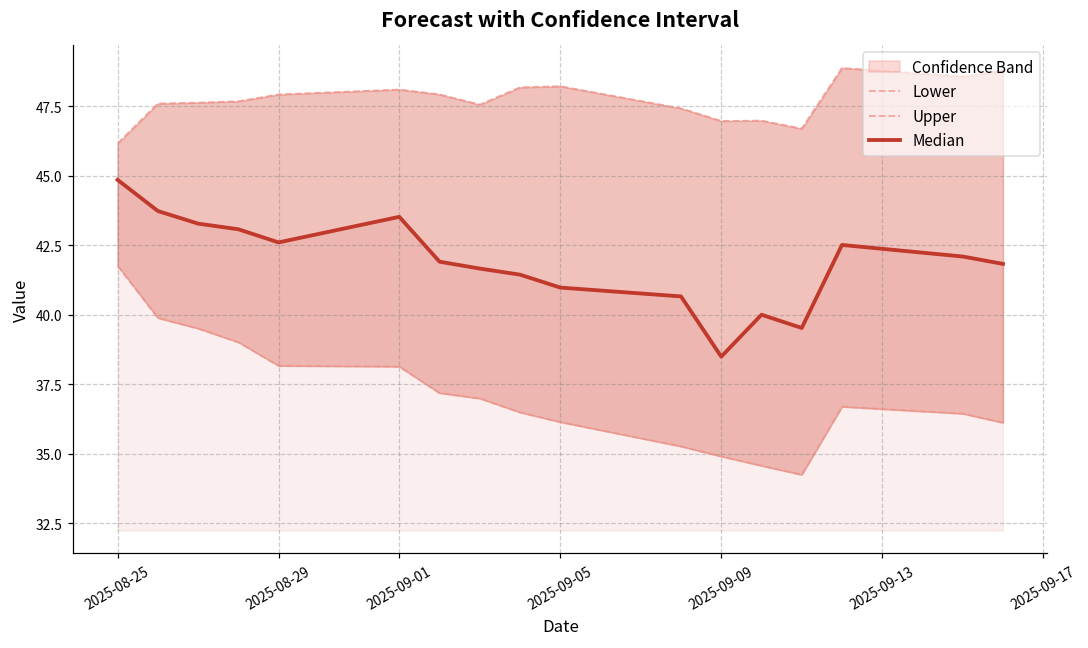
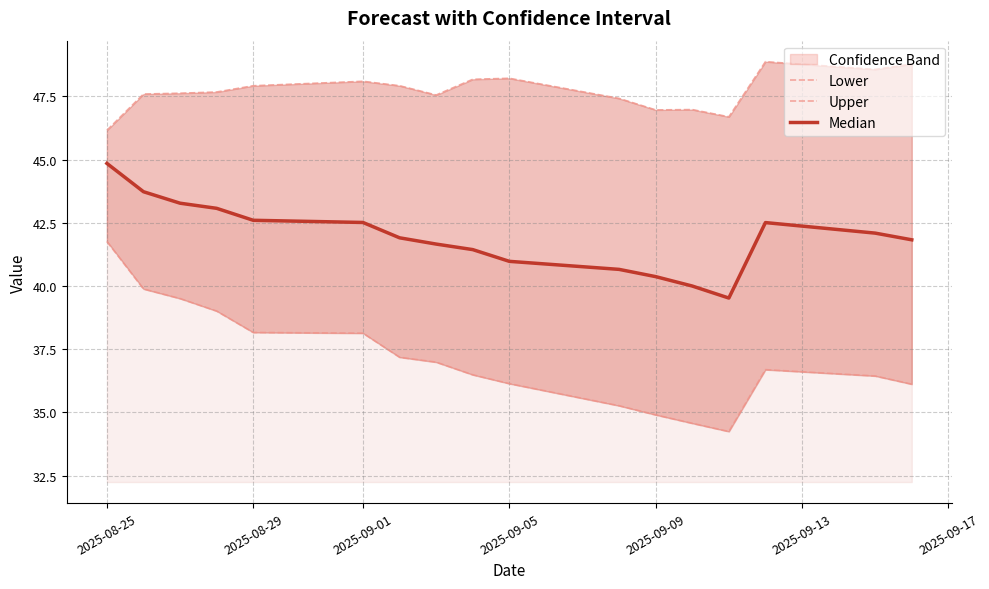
  {
    "Median": {
      "2025-08-25": 44.8,
      "2025-08-29": 42.6,
-     "2025-09-01": 43.5,
+     "2025-09-01": 42.5,
      "2025-09-05": 41.0,
-     "2025-09-09": 38.5
+     "2025-09-09": 40.4
    }
  }
